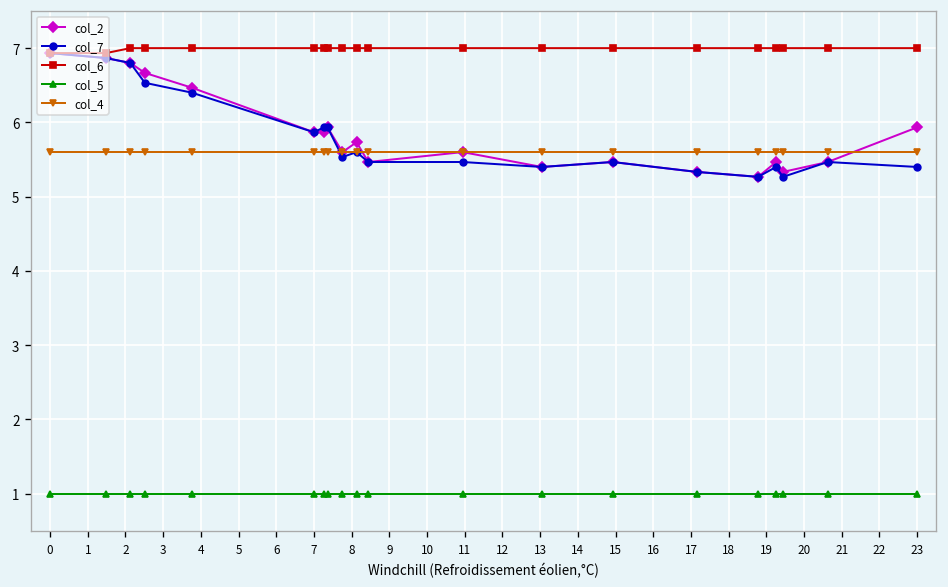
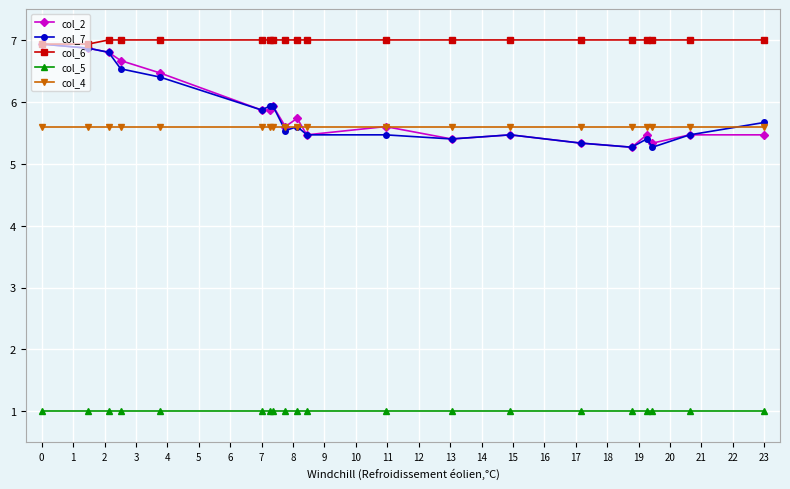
  {
    "col_2": {
-     "23": 5.9
+     "23": 5.5
    },
    "col_7": {
-     "23": 5.4
+     "23": 5.7
    },
    "col_6": {
      "23": 7.0
    },
    "col_5": {
      "0": 1.0,
      "23": 1.0
    },
    "col_4": {
      "0": 5.6,
      "23": 5.6
    }
  }
